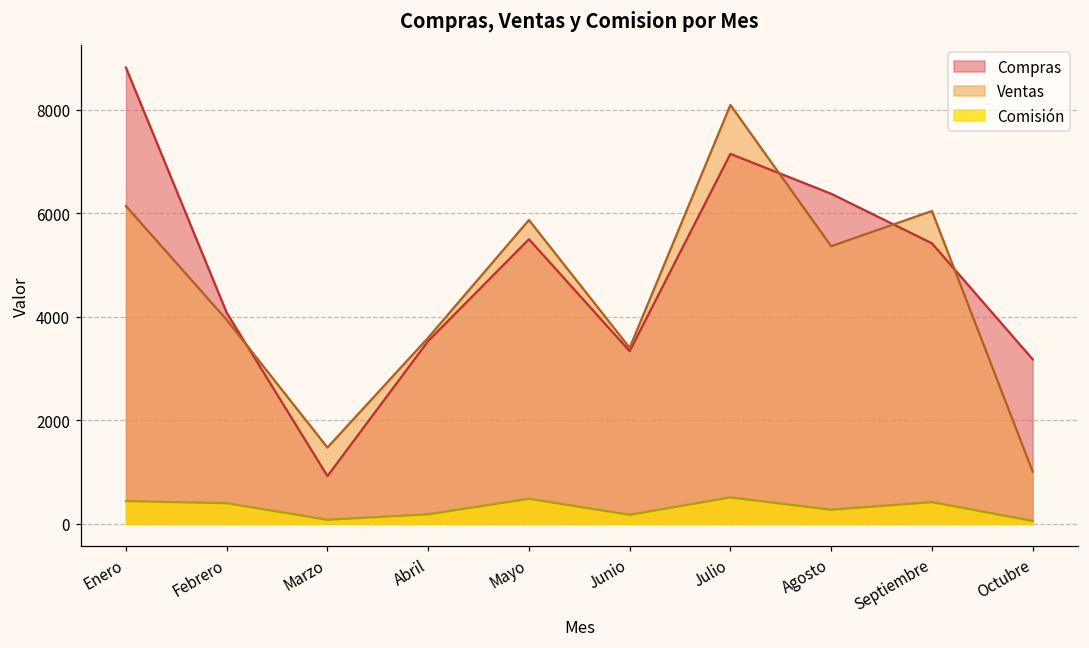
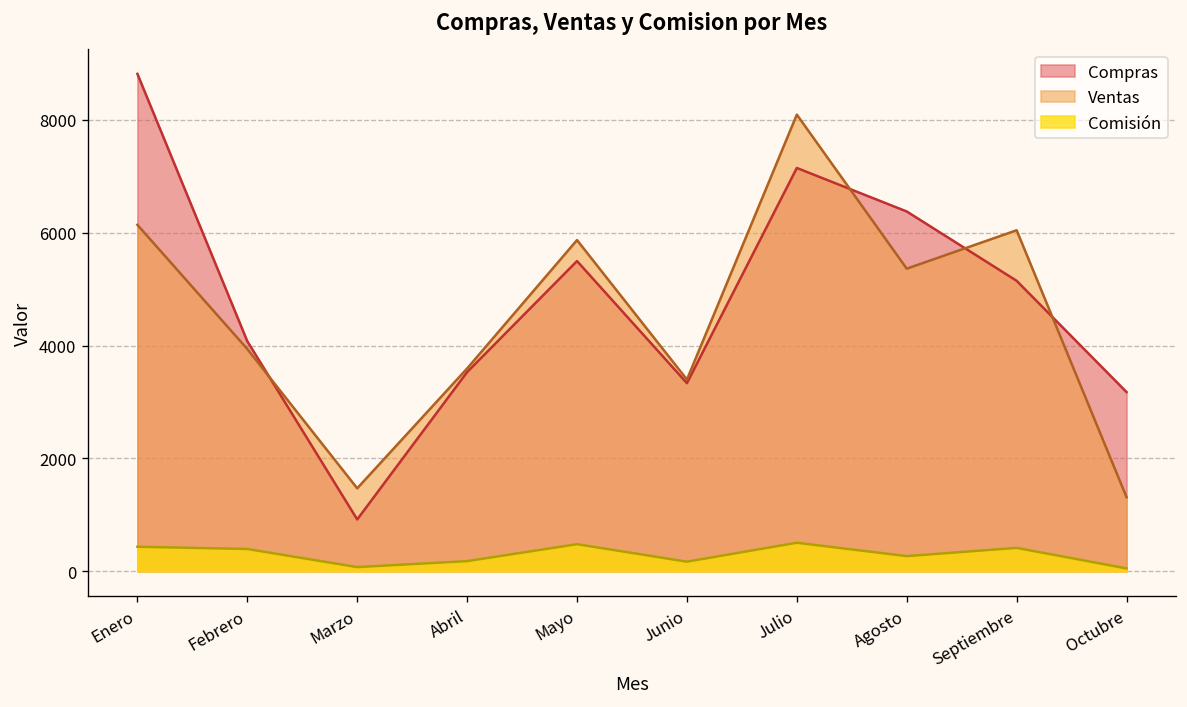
  {
    "Compras": {
      "Enero": 8800,
      "Febrero": 4100,
      "Marzo": 900,
      "Abril": 3500,
      "Mayo": 5500,
      "Junio": 3300,
      "Julio": 7100,
      "Agosto": 6400,
-     "Septiembre": 5400,
+     "Septiembre": 5100,
      "Octubre": 3200
    },
    "Ventas": {
      "Enero": 6100,
      "Febrero": 3900,
      "Marzo": 1500,
      "Abril": 3600,
      "Mayo": 5900,
      "Junio": 3400,
      "Julio": 8100,
      "Agosto": 5400,
      "Septiembre": 6000,
-     "Octubre": 1000
+     "Octubre": 1300
    },
    "Comisión": {
      "Enero": 400,
      "Febrero": 400,
      "Marzo": 100,
      "Abril": 200,
      "Mayo": 500,
      "Junio": 200,
      "Julio": 500,
      "Agosto": 300,
      "Septiembre": 400,
      "Octubre": 100
    }
  }
